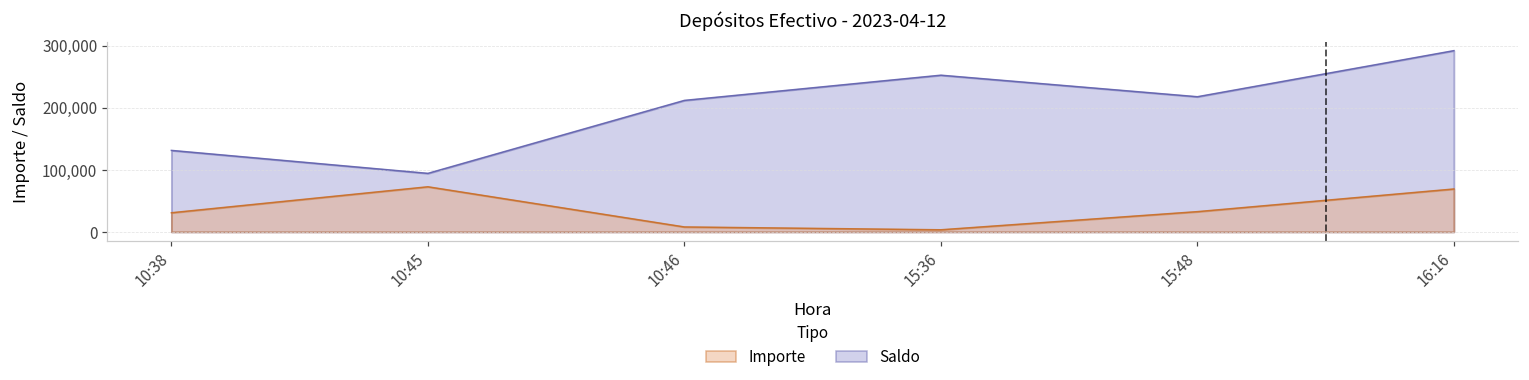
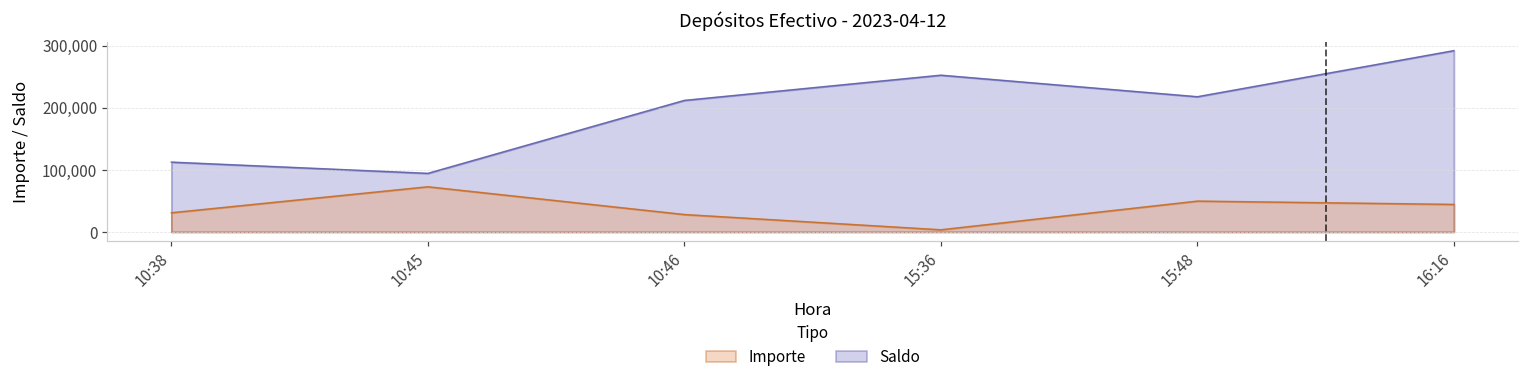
  {
    "Saldo": {
-     "10:38": "130,000",
+     "10:38": "110,000",
      "10:45": "90,000",
      "10:46": "210,000",
      "15:36": "250,000",
      "15:48": "220,000",
      "16:16": "290,000"
    },
    "Importe": {
      "10:38": "30,000",
      "10:45": "70,000",
-     "10:46": "10,000",
+     "10:46": "30,000",
      "15:36": "0",
-     "15:48": "30,000",
-     "16:16": "70,000"
+     "15:48": "50,000",
+     "16:16": "40,000"
    }
  }
